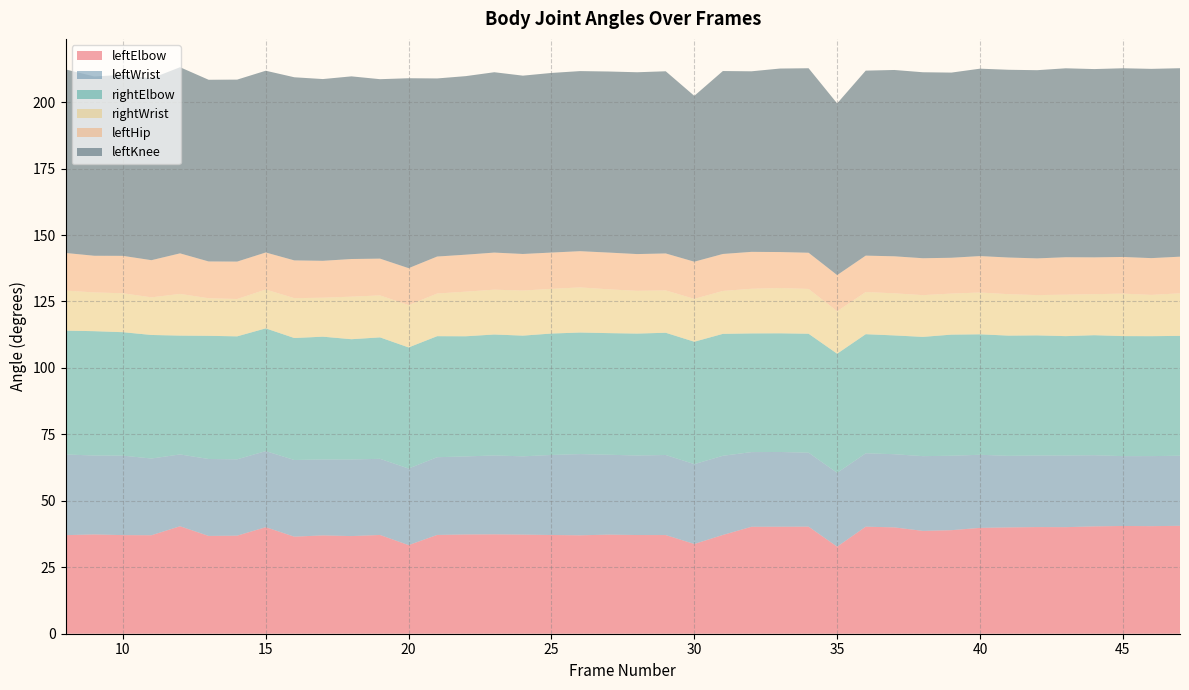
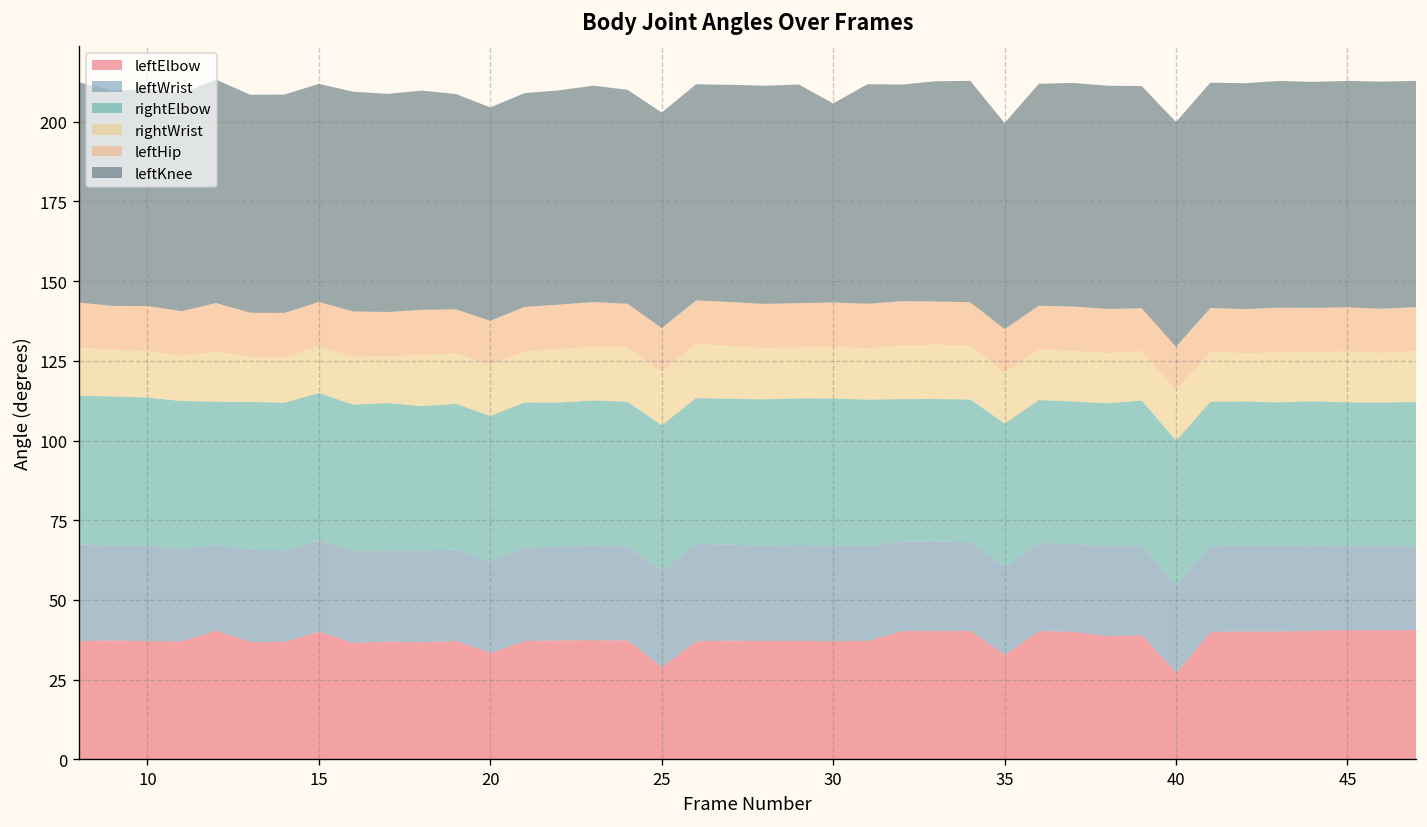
  {
    "leftElbow": {
      "10": 37,
      "15": 40,
      "20": 33,
-     "25": 37,
-     "30": 34,
+     "25": 29,
+     "30": 37,
      "35": 33,
-     "40": 40,
+     "40": 27,
      "45": 41
    },
    "leftKnee": {
      "15": 68,
-     "20": 71,
+     "20": 67,
      "25": 68,
      "30": 62,
      "35": 65,
      "40": 71,
      "45": 71
    }
  }
